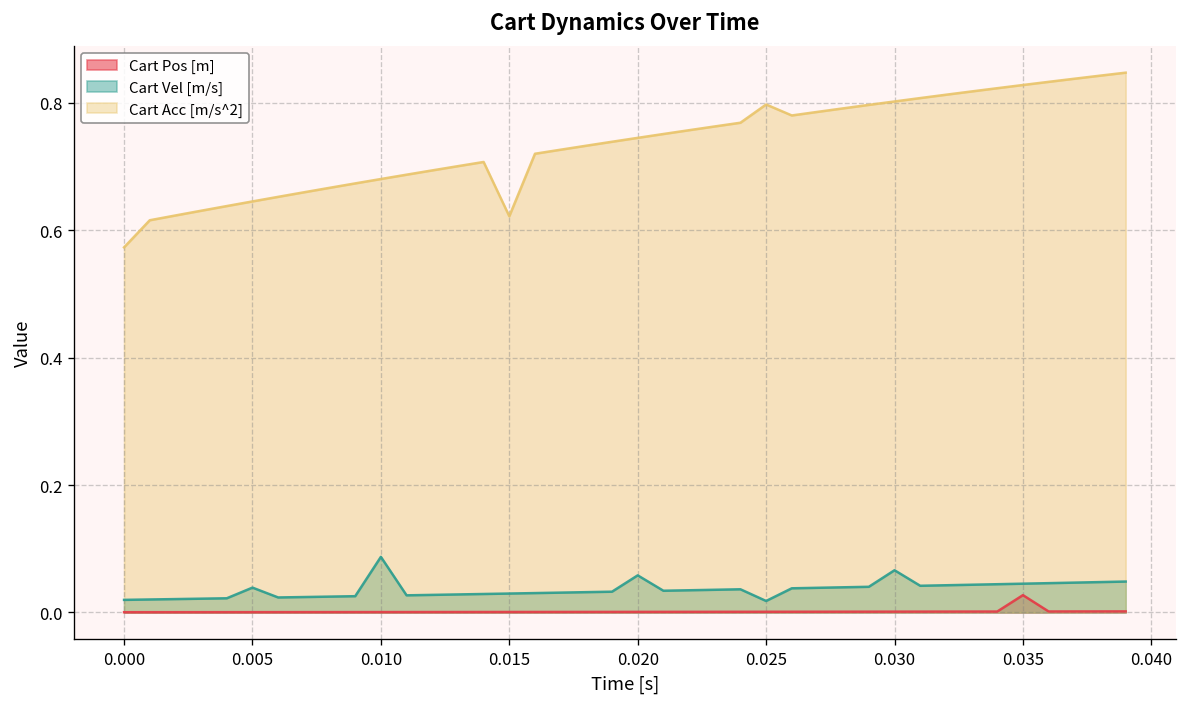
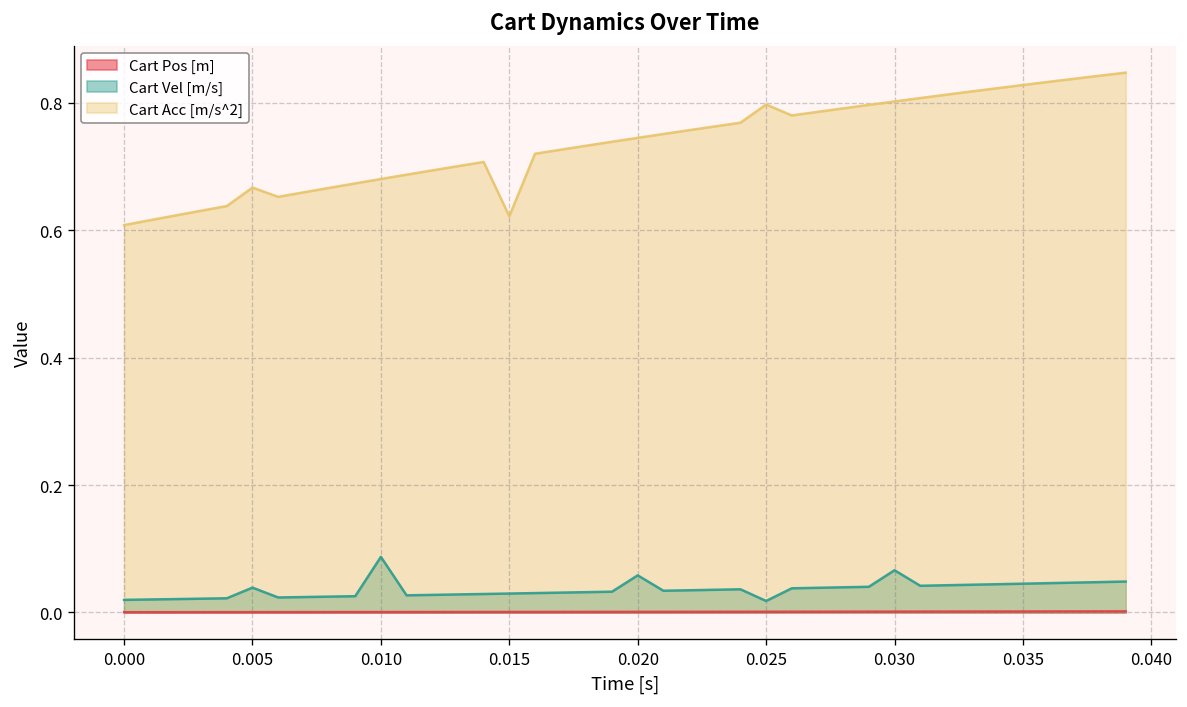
  {
    "Cart Pos [m]": {
      "0.000": 0.00,
      "0.005": 0.00,
      "0.010": 0.00,
      "0.015": 0.00,
      "0.020": 0.00,
      "0.025": 0.00,
      "0.030": 0.00,
-     "0.035": 0.03
+     "0.035": 0.00
    },
    "Cart Vel [m/s]": {
      "0.000": 0.02,
      "0.005": 0.04,
      "0.010": 0.09,
      "0.015": 0.03,
      "0.020": 0.06,
      "0.025": 0.02,
      "0.030": 0.07,
      "0.035": 0.05
    },
    "Cart Acc [m/s^2]": {
-     "0.000": 0.57,
-     "0.005": 0.64,
+     "0.000": 0.61,
+     "0.005": 0.67,
      "0.010": 0.68,
      "0.015": 0.62,
      "0.020": 0.74,
      "0.025": 0.80,
      "0.030": 0.80,
      "0.035": 0.83
    }
  }
